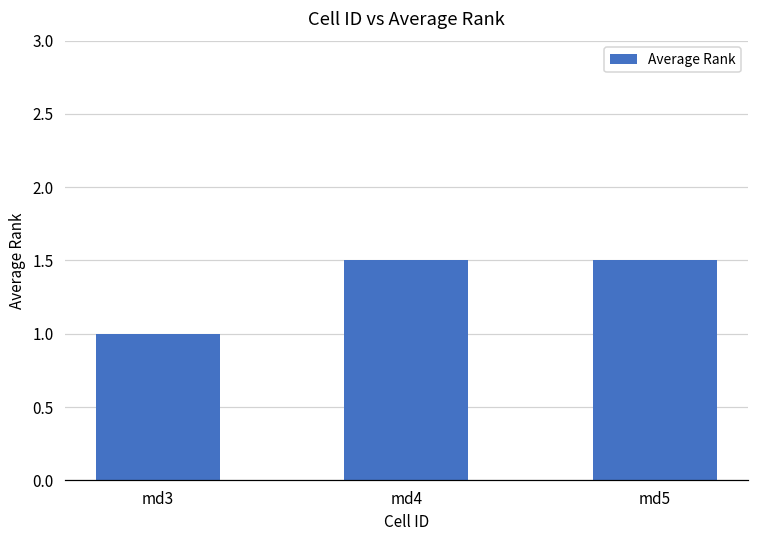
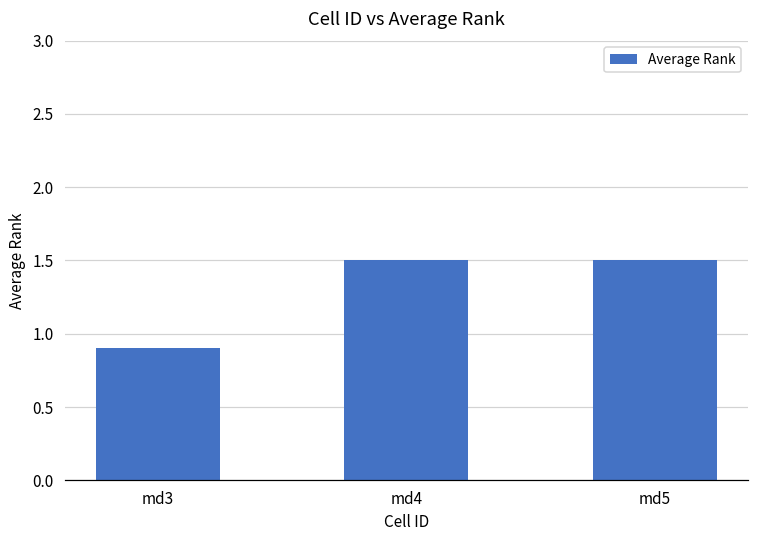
  {
-   "md3": 1.0,
+   "md3": 0.9,
    "md4": 1.5,
    "md5": 1.5
  }
